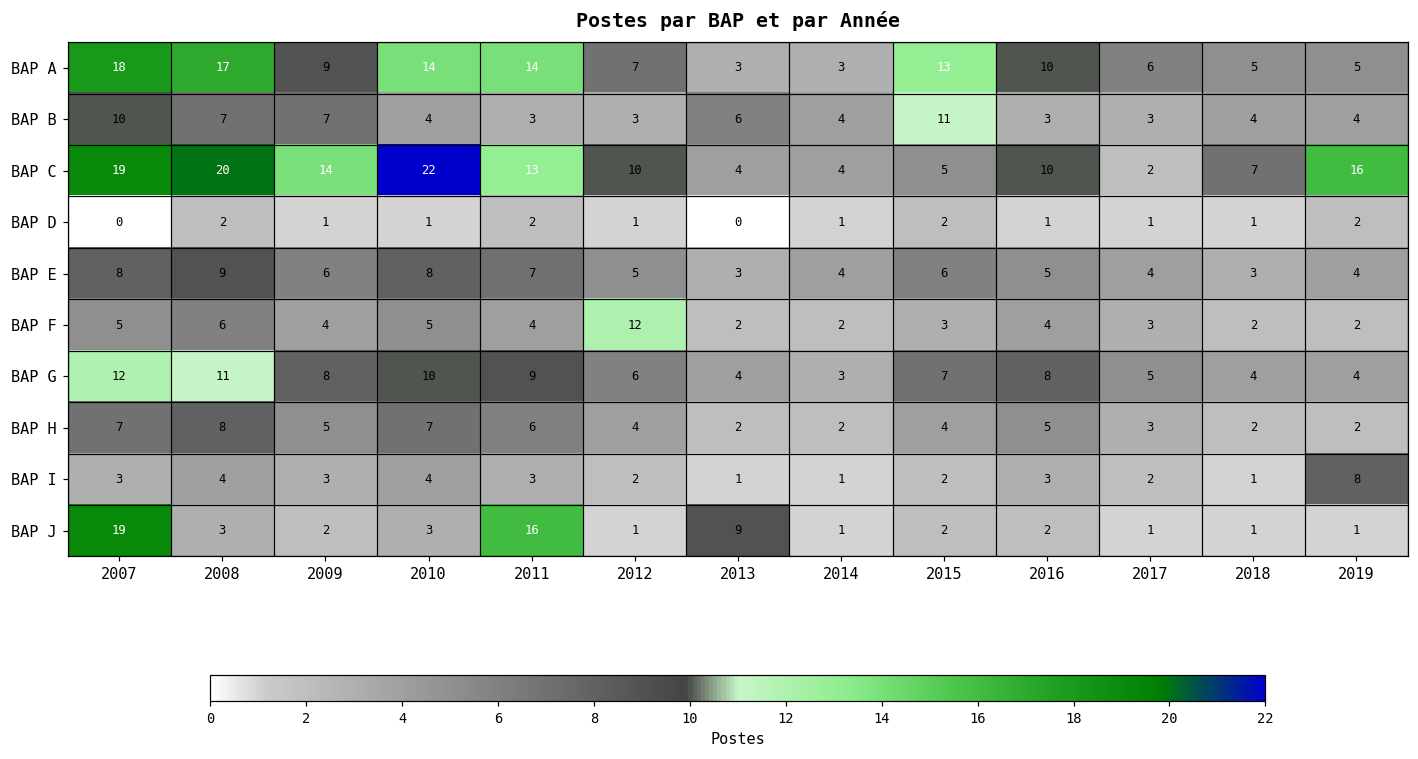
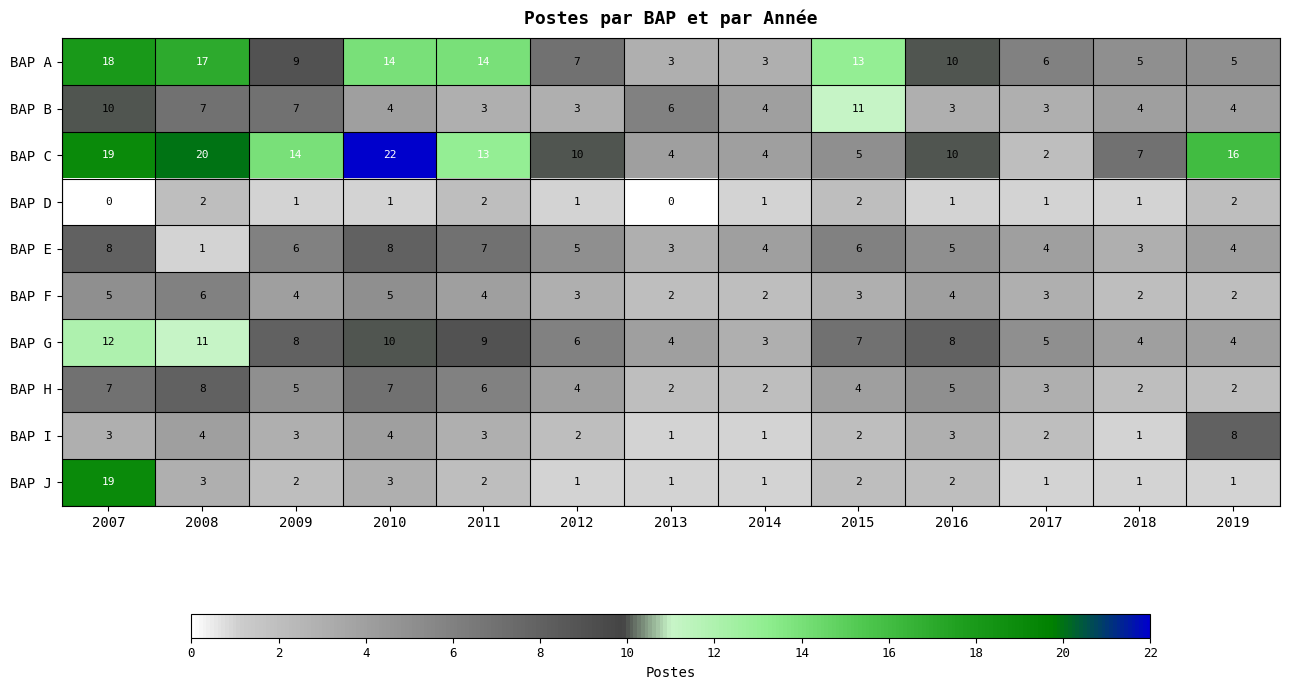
  {
    "BAP A": {
      "2007": 18,
      "2008": 17,
      "2009": 9,
      "2010": 14,
      "2011": 14,
      "2012": 7,
      "2013": 3,
      "2014": 3,
      "2015": 13,
      "2016": 10,
      "2017": 6,
      "2018": 5,
      "2019": 5
    },
    "BAP B": {
      "2007": 10,
      "2008": 7,
      "2009": 7,
      "2010": 4,
      "2011": 3,
      "2012": 3,
      "2013": 6,
      "2014": 4,
      "2015": 11,
      "2016": 3,
      "2017": 3,
      "2018": 4,
      "2019": 4
    },
    "BAP C": {
      "2007": 19,
      "2008": 20,
      "2009": 14,
      "2010": 22,
      "2011": 13,
      "2012": 10,
      "2013": 4,
      "2014": 4,
      "2015": 5,
      "2016": 10,
      "2017": 2,
      "2018": 7,
      "2019": 16
    },
    "BAP D": {
      "2007": 0,
      "2008": 2,
      "2009": 1,
      "2010": 1,
      "2011": 2,
      "2012": 1,
      "2013": 0,
      "2014": 1,
      "2015": 2,
      "2016": 1,
      "2017": 1,
      "2018": 1,
      "2019": 2
    },
    "BAP E": {
      "2007": 8,
-     "2008": 9,
+     "2008": 1,
      "2009": 6,
      "2010": 8,
      "2011": 7,
      "2012": 5,
      "2013": 3,
      "2014": 4,
      "2015": 6,
      "2016": 5,
      "2017": 4,
      "2018": 3,
      "2019": 4
    },
    "BAP F": {
      "2007": 5,
      "2008": 6,
      "2009": 4,
      "2010": 5,
      "2011": 4,
-     "2012": 12,
+     "2012": 3,
      "2013": 2,
      "2014": 2,
      "2015": 3,
      "2016": 4,
      "2017": 3,
      "2018": 2,
      "2019": 2
    },
    "BAP G": {
      "2007": 12,
      "2008": 11,
      "2009": 8,
      "2010": 10,
      "2011": 9,
      "2012": 6,
      "2013": 4,
      "2014": 3,
      "2015": 7,
      "2016": 8,
      "2017": 5,
      "2018": 4,
      "2019": 4
    },
    "BAP H": {
      "2007": 7,
      "2008": 8,
      "2009": 5,
      "2010": 7,
      "2011": 6,
      "2012": 4,
      "2013": 2,
      "2014": 2,
      "2015": 4,
      "2016": 5,
      "2017": 3,
      "2018": 2,
      "2019": 2
    },
    "BAP I": {
      "2007": 3,
      "2008": 4,
      "2009": 3,
      "2010": 4,
      "2011": 3,
      "2012": 2,
      "2013": 1,
      "2014": 1,
      "2015": 2,
      "2016": 3,
      "2017": 2,
      "2018": 1,
      "2019": 8
    },
    "BAP J": {
      "2007": 19,
      "2008": 3,
      "2009": 2,
      "2010": 3,
-     "2011": 16,
+     "2011": 2,
      "2012": 1,
-     "2013": 9,
+     "2013": 1,
      "2014": 1,
      "2015": 2,
      "2016": 2,
      "2017": 1,
      "2018": 1,
      "2019": 1
    }
  }
